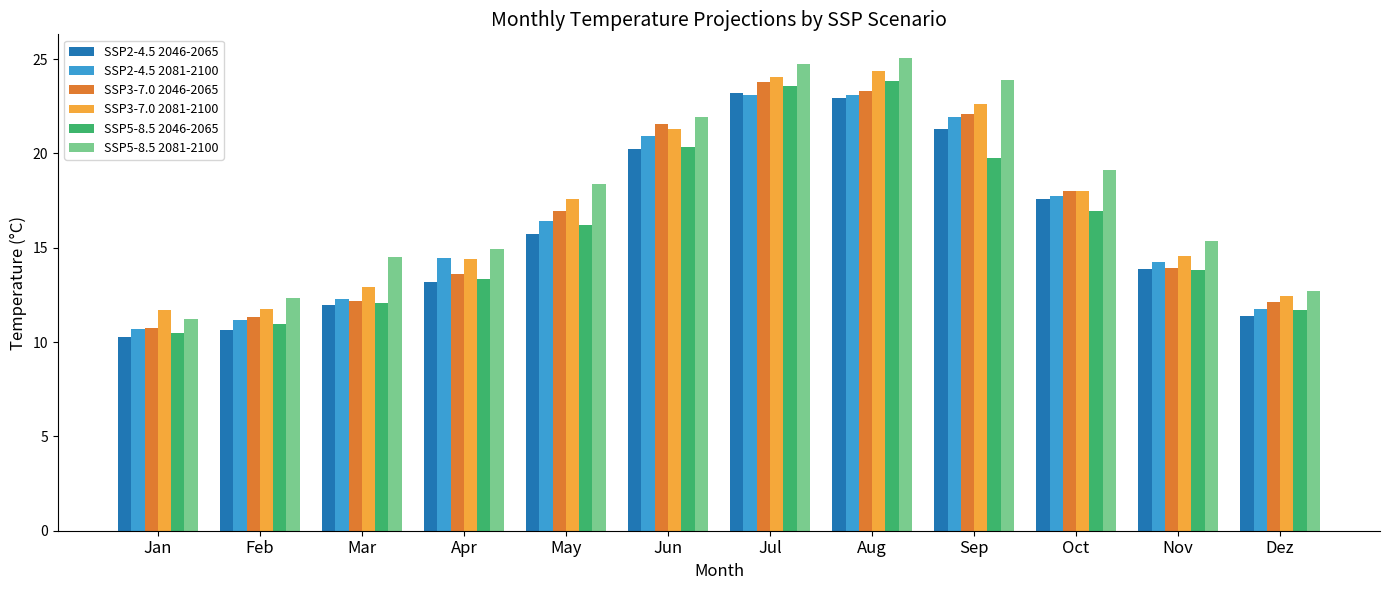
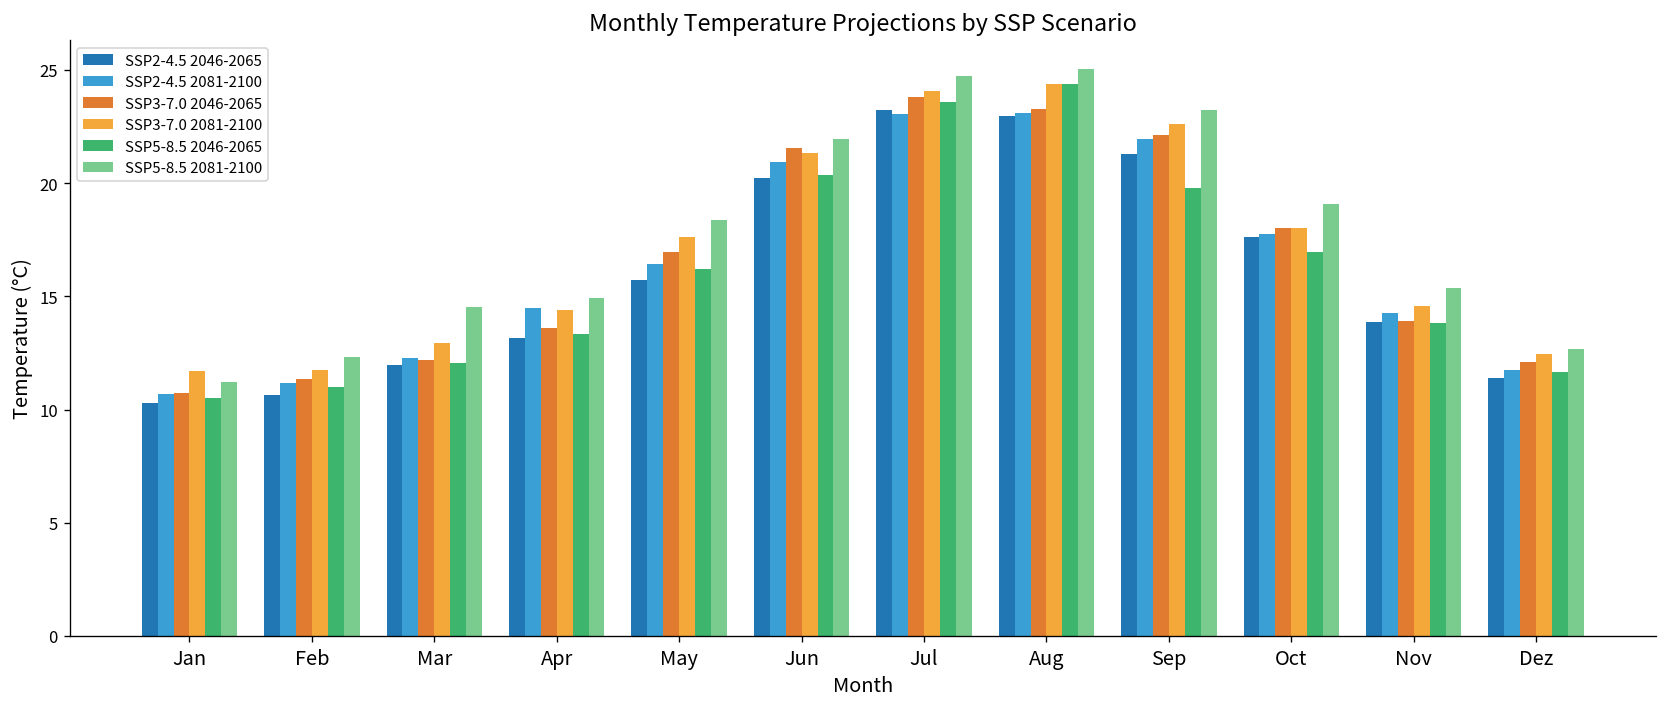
  {
    "SSP5-8.5 2046-2065": {
      "Jan": 10.5,
      "Feb": 11.0,
      "Mar": 12.1,
      "Apr": 13.3,
      "May": 16.2,
      "Jun": 20.4,
      "Jul": 23.6,
-     "Aug": 23.9,
+     "Aug": 24.4,
      "Sep": 19.8,
      "Oct": 17.0,
      "Nov": 13.8,
      "Dez": 11.7
    },
    "SSP5-8.5 2081-2100": {
      "Jan": 11.2,
      "Feb": 12.3,
      "Mar": 14.5,
      "Apr": 14.9,
      "May": 18.4,
      "Jun": 22.0,
      "Jul": 24.7,
      "Aug": 25.1,
-     "Sep": 23.9,
+     "Sep": 23.2,
      "Oct": 19.1,
      "Nov": 15.3,
      "Dez": 12.7
    }
  }
